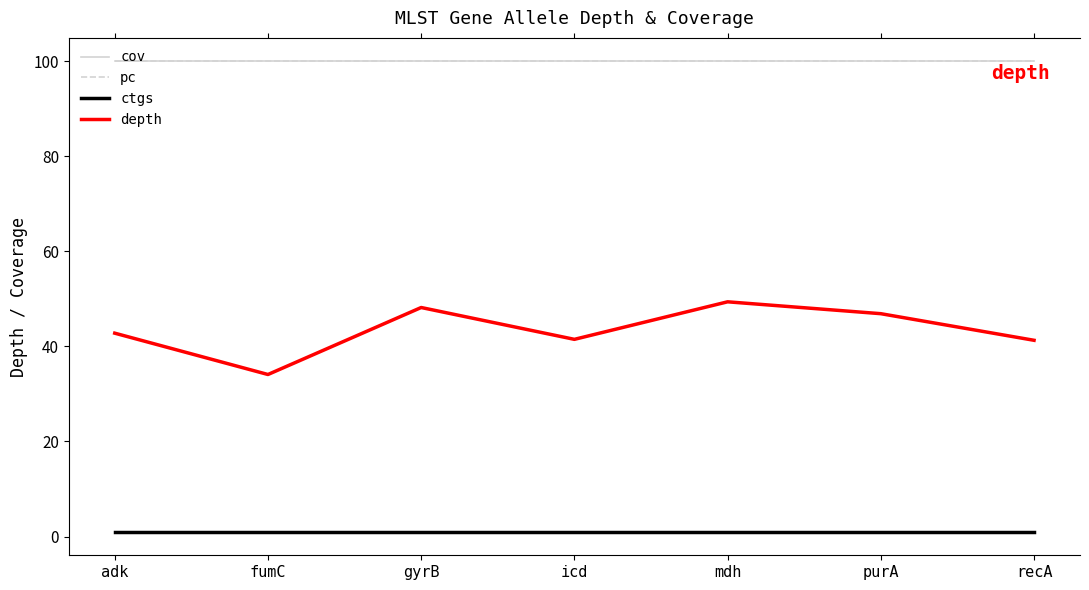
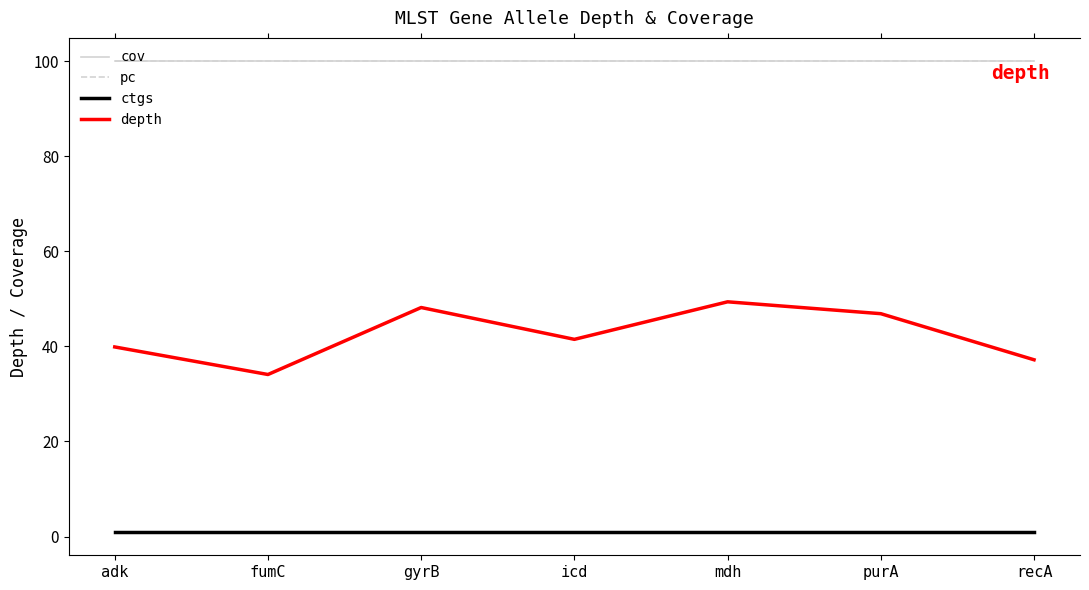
  {
    "pc": {
      "adk": 100,
      "fumC": 100,
      "gyrB": 100,
      "icd": 100,
      "mdh": 100,
      "purA": 100,
      "recA": 100
    },
    "ctgs": {
      "adk": 1,
      "fumC": 1,
      "gyrB": 1,
      "icd": 1,
      "mdh": 1,
      "purA": 1,
      "recA": 1
    },
    "depth": {
-     "adk": 43,
+     "adk": 40,
      "fumC": 34,
      "gyrB": 48,
      "icd": 42,
      "mdh": 49,
      "purA": 47,
-     "recA": 41
+     "recA": 37
    }
  }
